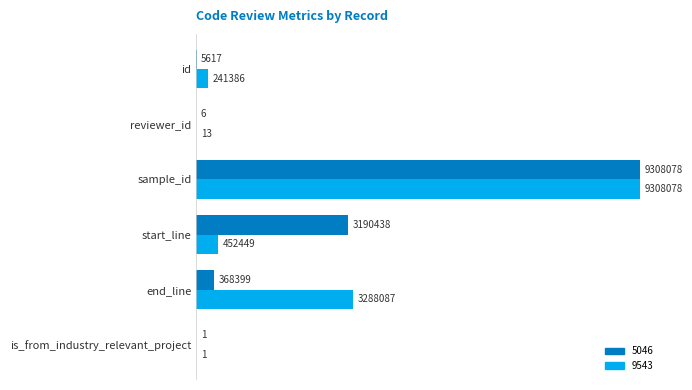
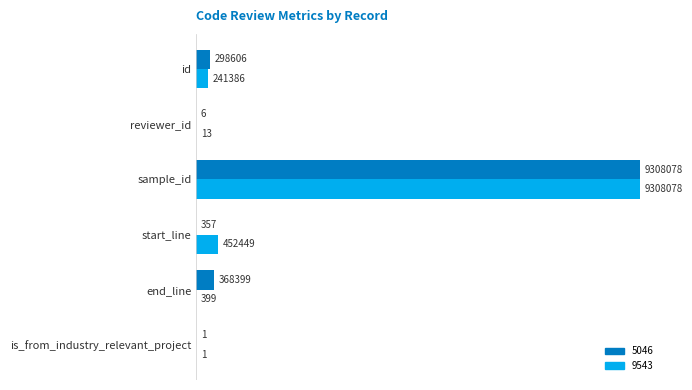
  {
    "5046": {
-     "id": 5617,
+     "id": 298606,
      "reviewer_id": 6,
      "sample_id": 9308078,
-     "start_line": 3190438,
+     "start_line": 357,
      "end_line": 368399,
      "is_from_industry_relevant_project": 1
    },
    "9543": {
      "id": 241386,
      "reviewer_id": 13,
      "sample_id": 9308078,
      "start_line": 452449,
-     "end_line": 3288087,
+     "end_line": 399,
      "is_from_industry_relevant_project": 1
    }
  }
